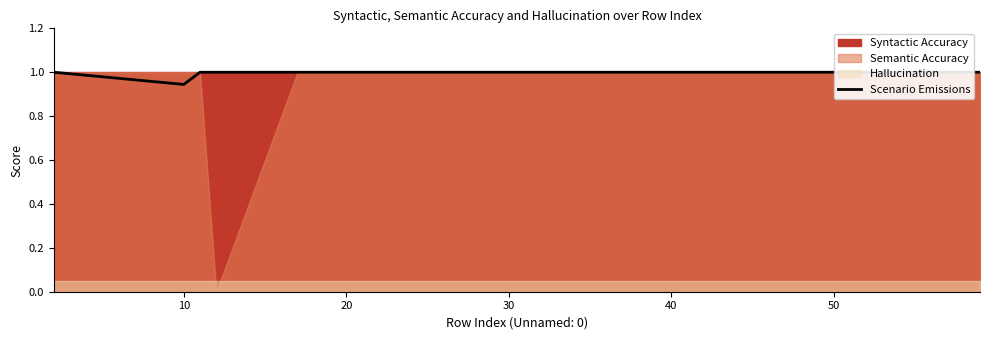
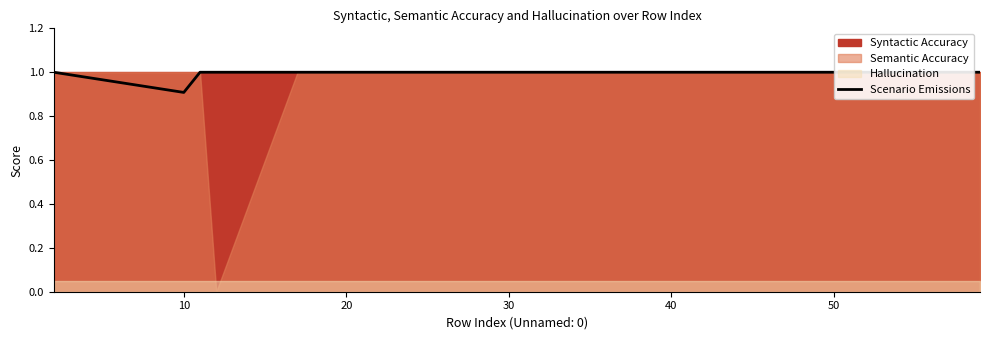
  {
    "Scenario Emissions": {
-     "10": 0.94
+     "10": 0.91
    },
    "Hallucination": {
      "10": 0.05,
      "30": 0.05,
      "50": 0.05
    }
  }
